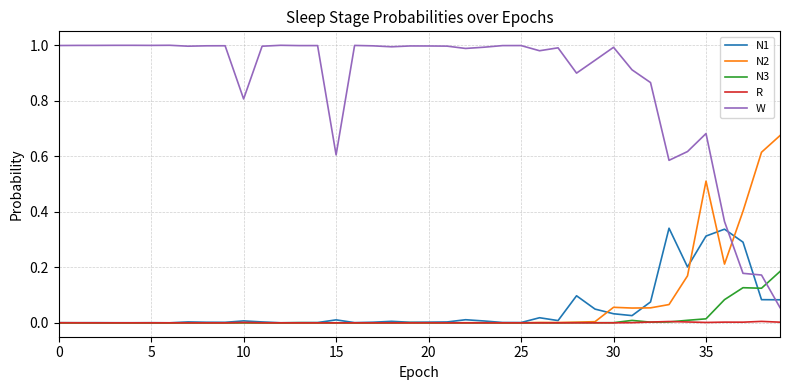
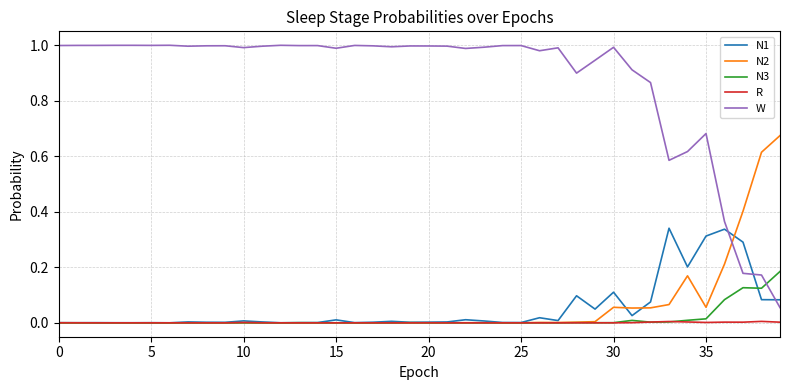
  {
    "N1": {
      "15": 0.01,
-     "30": 0.03,
+     "30": 0.11,
      "35": 0.31
    },
    "N2": {
      "30": 0.06,
-     "35": 0.51
+     "35": 0.06
    },
    "N3": {
      "35": 0.01
    },
    "R": {
      "35": 0.00
    },
    "W": {
      "0": 1.00,
      "5": 1.00,
-     "10": 0.81,
-     "15": 0.61,
+     "10": 0.99,
+     "15": 0.99,
      "20": 1.00,
      "25": 1.00,
      "30": 0.99,
      "35": 0.68
    }
  }
